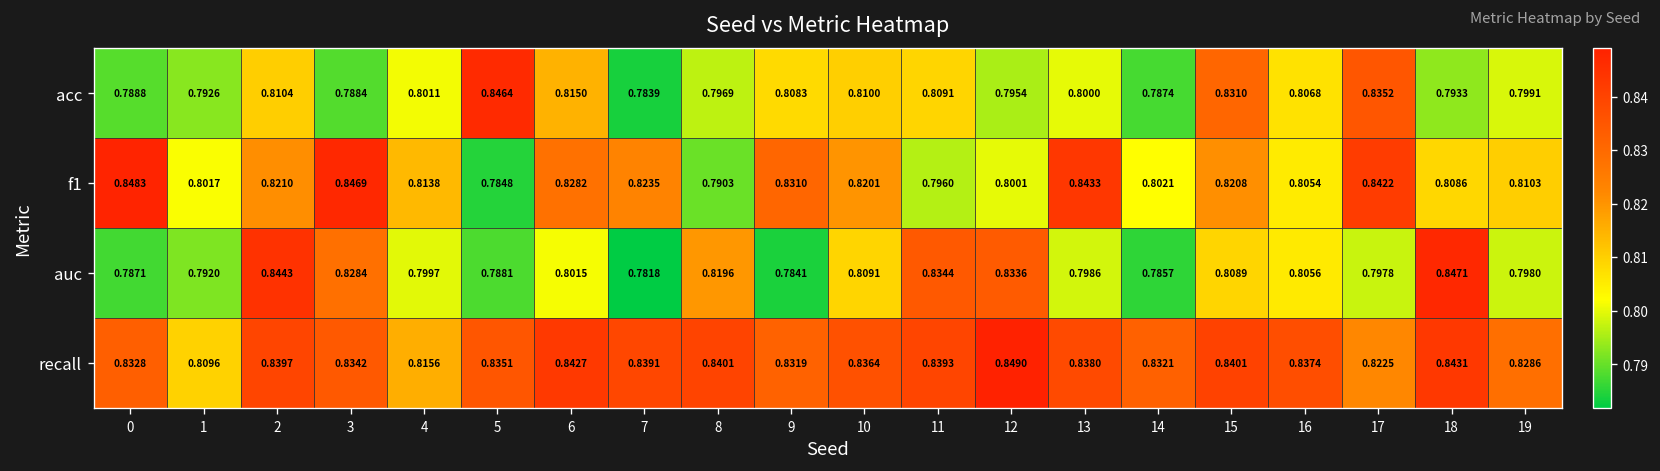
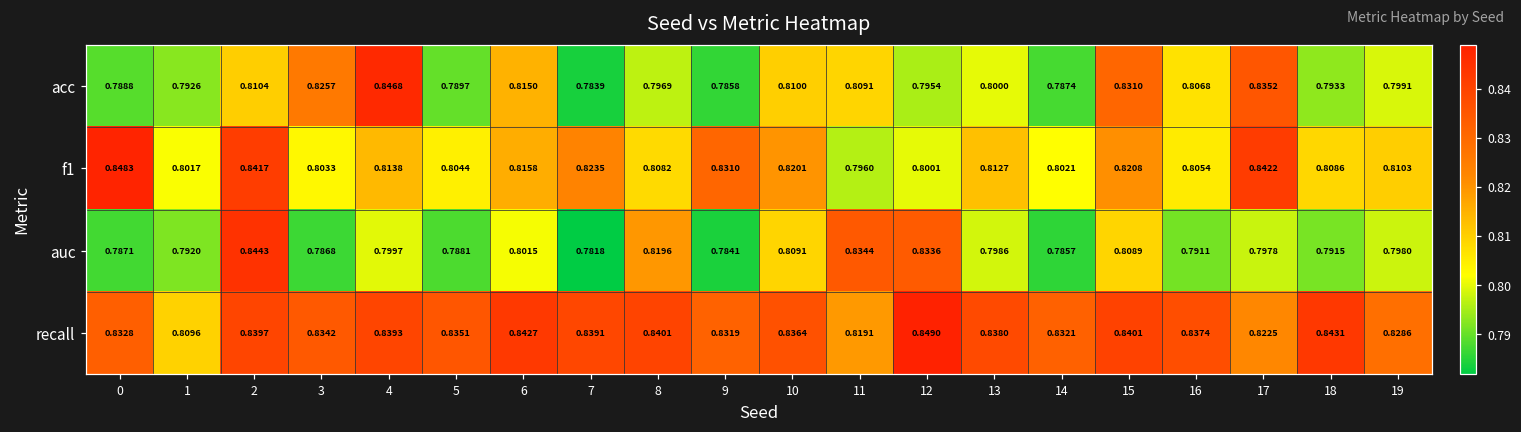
  {
    "acc": {
      "0": 0.7888,
      "1": 0.7926,
      "2": 0.8104,
-     "3": 0.7884,
-     "4": 0.8011,
-     "5": 0.8464,
+     "3": 0.8257,
+     "4": 0.8468,
+     "5": 0.7897,
      "6": 0.8150,
      "7": 0.7839,
      "8": 0.7969,
-     "9": 0.8083,
+     "9": 0.7858,
      "10": 0.8100,
      "11": 0.8091,
      "12": 0.7954,
      "13": 0.8000,
      "14": 0.7874,
      "15": 0.8310,
      "16": 0.8068,
      "17": 0.8352,
      "18": 0.7933,
      "19": 0.7991
    },
    "f1": {
      "0": 0.8483,
      "1": 0.8017,
-     "2": 0.8210,
-     "3": 0.8469,
+     "2": 0.8417,
+     "3": 0.8033,
      "4": 0.8138,
-     "5": 0.7848,
-     "6": 0.8282,
+     "5": 0.8044,
+     "6": 0.8158,
      "7": 0.8235,
-     "8": 0.7903,
+     "8": 0.8082,
      "9": 0.8310,
      "10": 0.8201,
      "11": 0.7960,
      "12": 0.8001,
-     "13": 0.8433,
+     "13": 0.8127,
      "14": 0.8021,
      "15": 0.8208,
      "16": 0.8054,
      "17": 0.8422,
      "18": 0.8086,
      "19": 0.8103
    },
    "auc": {
      "0": 0.7871,
      "1": 0.7920,
      "2": 0.8443,
-     "3": 0.8284,
+     "3": 0.7868,
      "4": 0.7997,
      "5": 0.7881,
      "6": 0.8015,
      "7": 0.7818,
      "8": 0.8196,
      "9": 0.7841,
      "10": 0.8091,
      "11": 0.8344,
      "12": 0.8336,
      "13": 0.7986,
      "14": 0.7857,
      "15": 0.8089,
-     "16": 0.8056,
+     "16": 0.7911,
      "17": 0.7978,
-     "18": 0.8471,
+     "18": 0.7915,
      "19": 0.7980
    },
    "recall": {
      "0": 0.8328,
      "1": 0.8096,
      "2": 0.8397,
      "3": 0.8342,
-     "4": 0.8156,
+     "4": 0.8393,
      "5": 0.8351,
      "6": 0.8427,
      "7": 0.8391,
      "8": 0.8401,
      "9": 0.8319,
      "10": 0.8364,
-     "11": 0.8393,
+     "11": 0.8191,
      "12": 0.8490,
      "13": 0.8380,
      "14": 0.8321,
      "15": 0.8401,
      "16": 0.8374,
      "17": 0.8225,
      "18": 0.8431,
      "19": 0.8286
    }
  }
